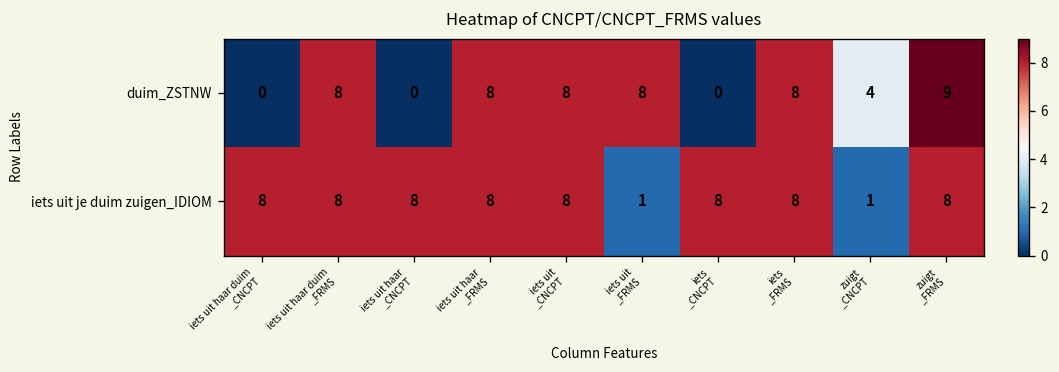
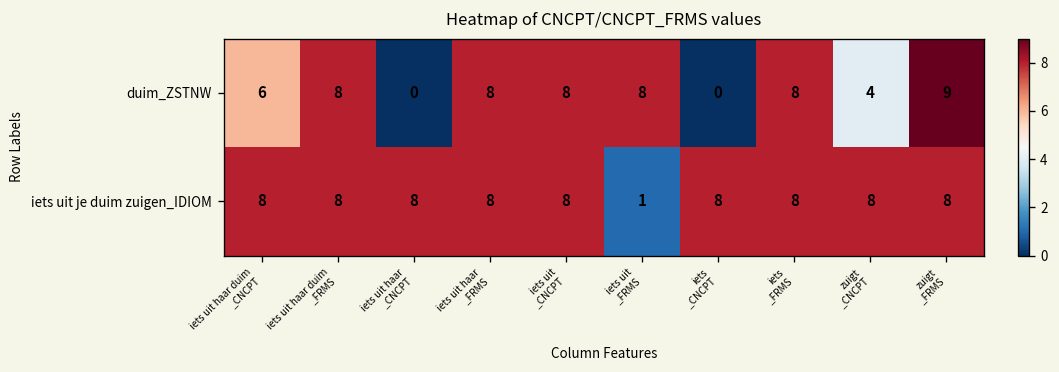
  {
    "duim_ZSTNW": {
-     "iets uit haar duim _CNCPT": 0,
+     "iets uit haar duim _CNCPT": 6,
      "iets uit haar duim _FRMS": 8,
      "iets uit haar _CNCPT": 0,
      "iets uit haar _FRMS": 8,
      "iets uit _CNCPT": 8,
      "iets uit _FRMS": 8,
      "iets _CNCPT": 0,
      "iets _FRMS": 8,
      "zuigt _CNCPT": 4,
      "zuigt _FRMS": 9
    },
    "iets uit je duim zuigen_IDIOM": {
      "iets uit haar duim _CNCPT": 8,
      "iets uit haar duim _FRMS": 8,
      "iets uit haar _CNCPT": 8,
      "iets uit haar _FRMS": 8,
      "iets uit _CNCPT": 8,
      "iets uit _FRMS": 1,
      "iets _CNCPT": 8,
      "iets _FRMS": 8,
-     "zuigt _CNCPT": 1,
+     "zuigt _CNCPT": 8,
      "zuigt _FRMS": 8
    }
  }
